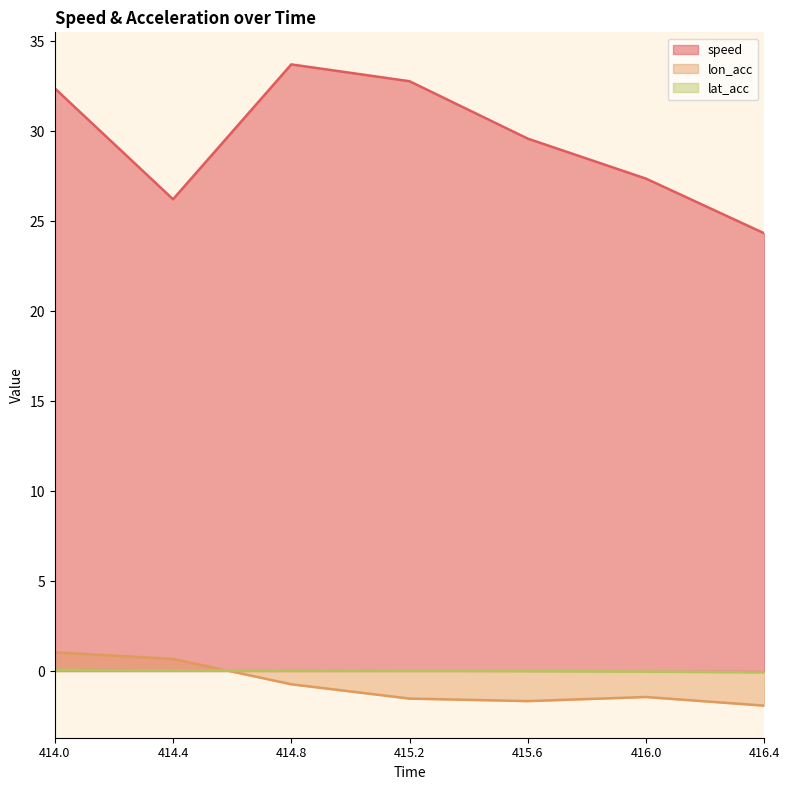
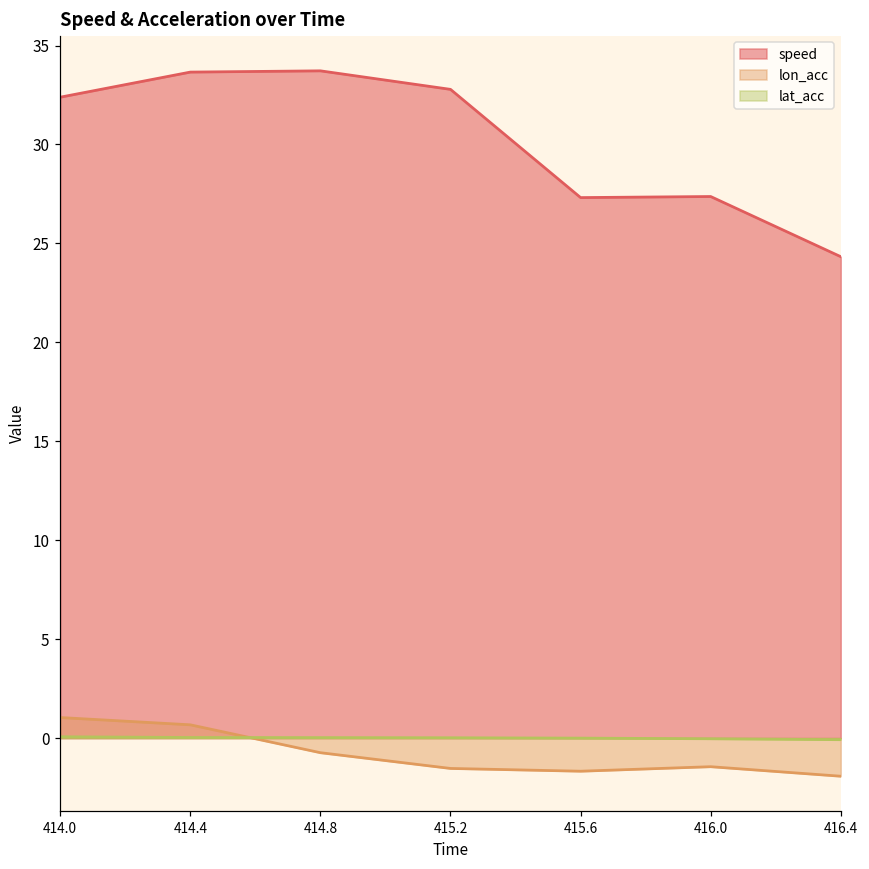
  {
    "speed": {
      "414.0": 32.4,
-     "414.4": 26.2,
+     "414.4": 33.7,
      "414.8": 33.7,
      "415.2": 32.8,
-     "415.6": 29.6,
+     "415.6": 27.3,
      "416.0": 27.4,
      "416.4": 24.3
    }
  }
